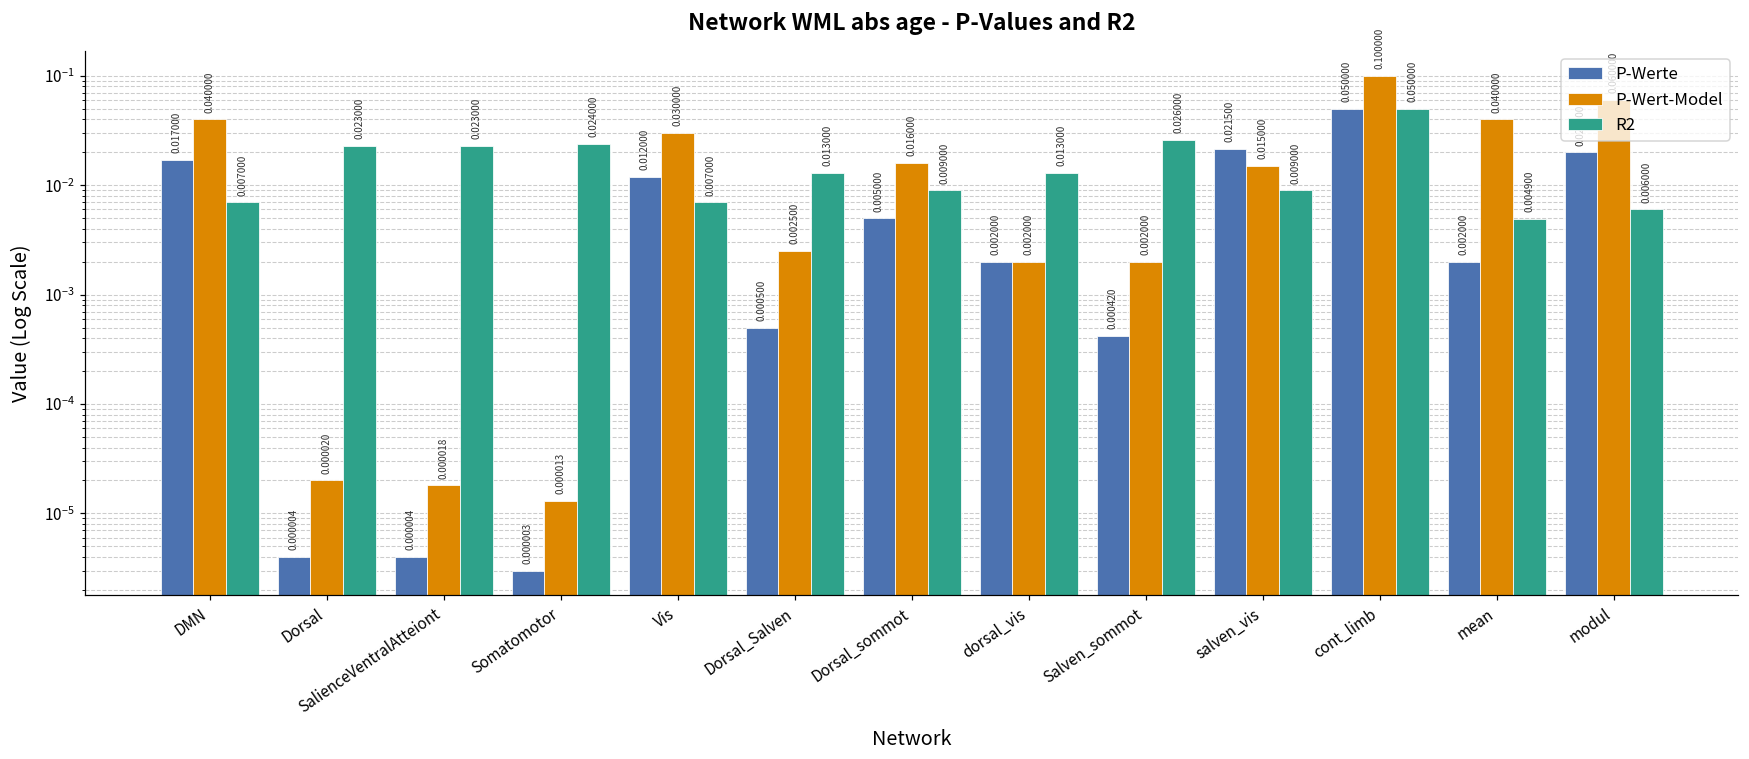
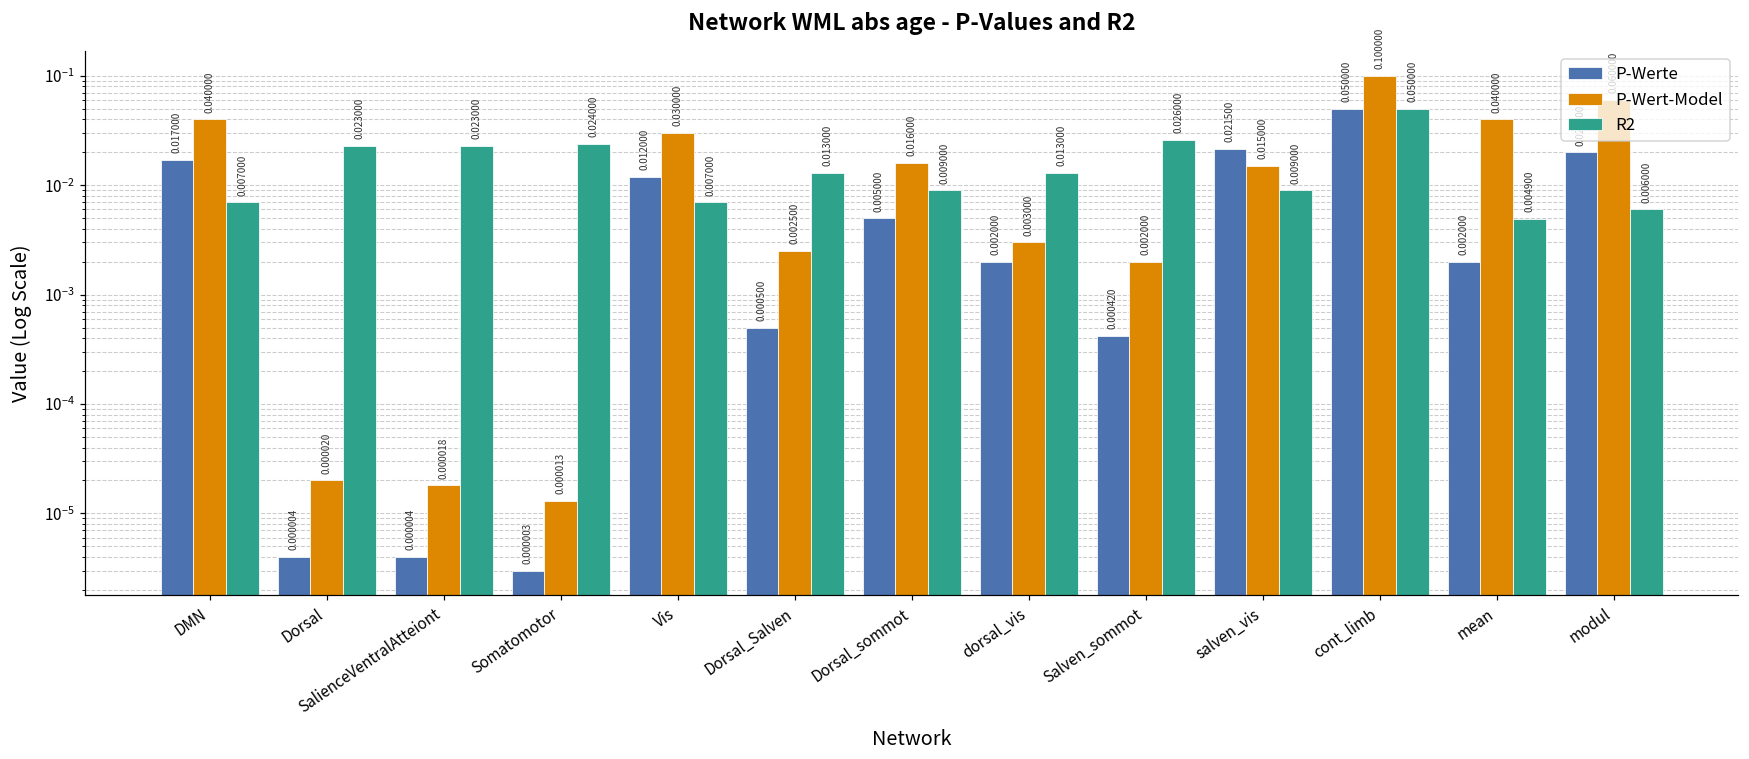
  {
    "P-Werte": {
      "DMN": 0.017000,
      "Dorsal": 0.000004,
      "SalienceVentralAtteiont": 0.000004,
      "Somatomotor": 0.000003,
      "Vis": 0.012000,
      "Dorsal_Salven": 0.000500,
      "Dorsal_sommot": 0.005000,
      "dorsal_vis": 0.002000,
      "Salven_sommot": 0.000420,
      "salven_vis": 0.021500,
      "cont_limb": 0.050000,
      "mean": 0.002000
    },
    "P-Wert-Model": {
      "DMN": 0.040000,
      "Dorsal": 0.000020,
      "SalienceVentralAtteiont": 0.000018,
      "Somatomotor": 0.000013,
      "Vis": 0.030000,
      "Dorsal_Salven": 0.002500,
      "Dorsal_sommot": 0.016000,
-     "dorsal_vis": 0.002000,
+     "dorsal_vis": 0.003000,
      "Salven_sommot": 0.002000,
      "salven_vis": 0.015000,
      "cont_limb": 0.100000,
      "mean": 0.040000
    },
    "R2": {
      "DMN": 0.007000,
      "Dorsal": 0.023000,
      "SalienceVentralAtteiont": 0.023000,
      "Somatomotor": 0.024000,
      "Vis": 0.007000,
      "Dorsal_Salven": 0.013000,
      "Dorsal_sommot": 0.009000,
      "dorsal_vis": 0.013000,
      "Salven_sommot": 0.026000,
      "salven_vis": 0.009000,
      "cont_limb": 0.050000,
      "mean": 0.004900,
      "modul": 0.006000
    }
  }
